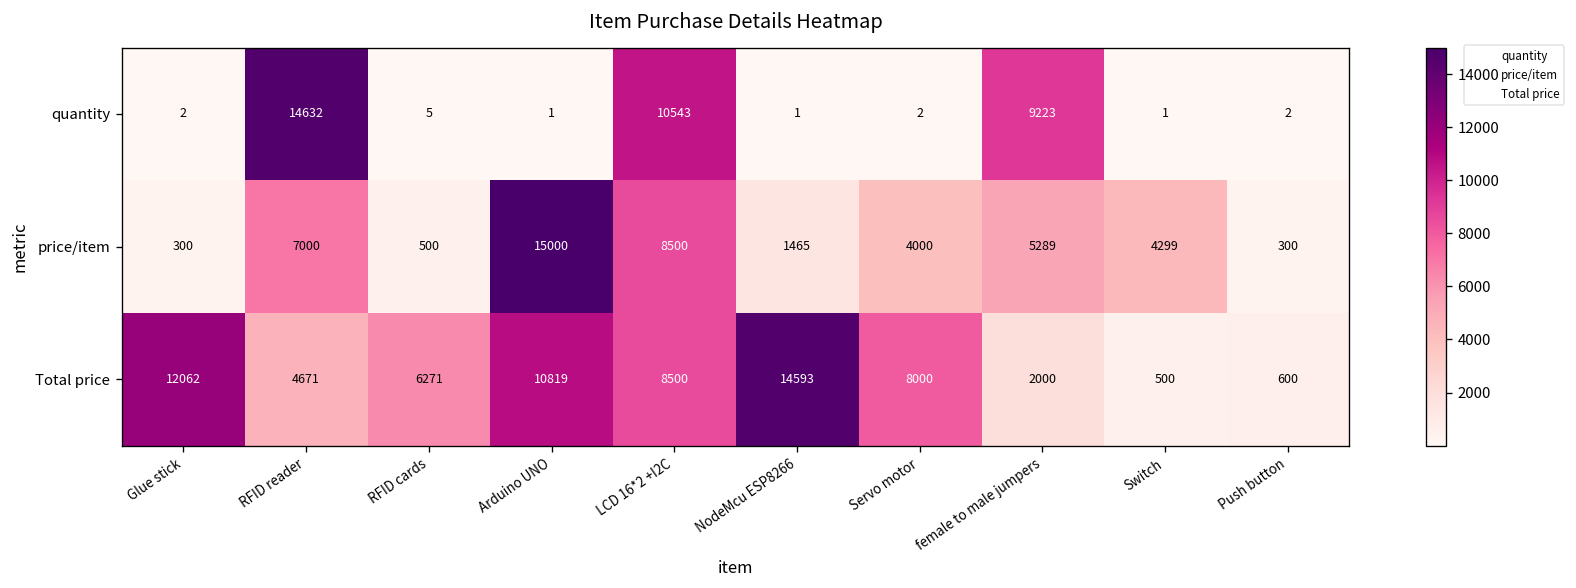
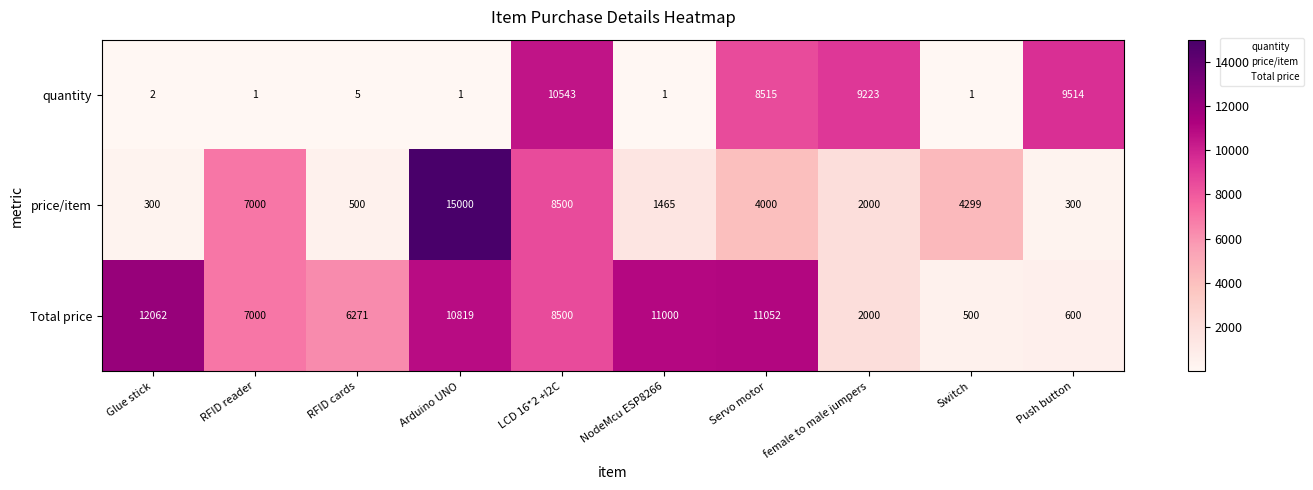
  {
    "quantity": {
      "Glue stick": 2,
-     "RFID reader": 14632,
+     "RFID reader": 1,
      "RFID cards": 5,
      "Arduino UNO": 1,
      "LCD 16*2 +I2C": 10543,
      "NodeMcu ESP8266": 1,
-     "Servo motor": 2,
+     "Servo motor": 8515,
      "female to male jumpers": 9223,
      "Switch": 1,
-     "Push button": 2
+     "Push button": 9514
    },
    "price/item": {
      "Glue stick": 300,
      "RFID reader": 7000,
      "RFID cards": 500,
      "Arduino UNO": 15000,
      "LCD 16*2 +I2C": 8500,
      "NodeMcu ESP8266": 1465,
      "Servo motor": 4000,
-     "female to male jumpers": 5289,
+     "female to male jumpers": 2000,
      "Switch": 4299,
      "Push button": 300
    },
    "Total price": {
      "Glue stick": 12062,
-     "RFID reader": 4671,
+     "RFID reader": 7000,
      "RFID cards": 6271,
      "Arduino UNO": 10819,
      "LCD 16*2 +I2C": 8500,
-     "NodeMcu ESP8266": 14593,
-     "Servo motor": 8000,
+     "NodeMcu ESP8266": 11000,
+     "Servo motor": 11052,
      "female to male jumpers": 2000,
      "Switch": 500,
      "Push button": 600
    }
  }
